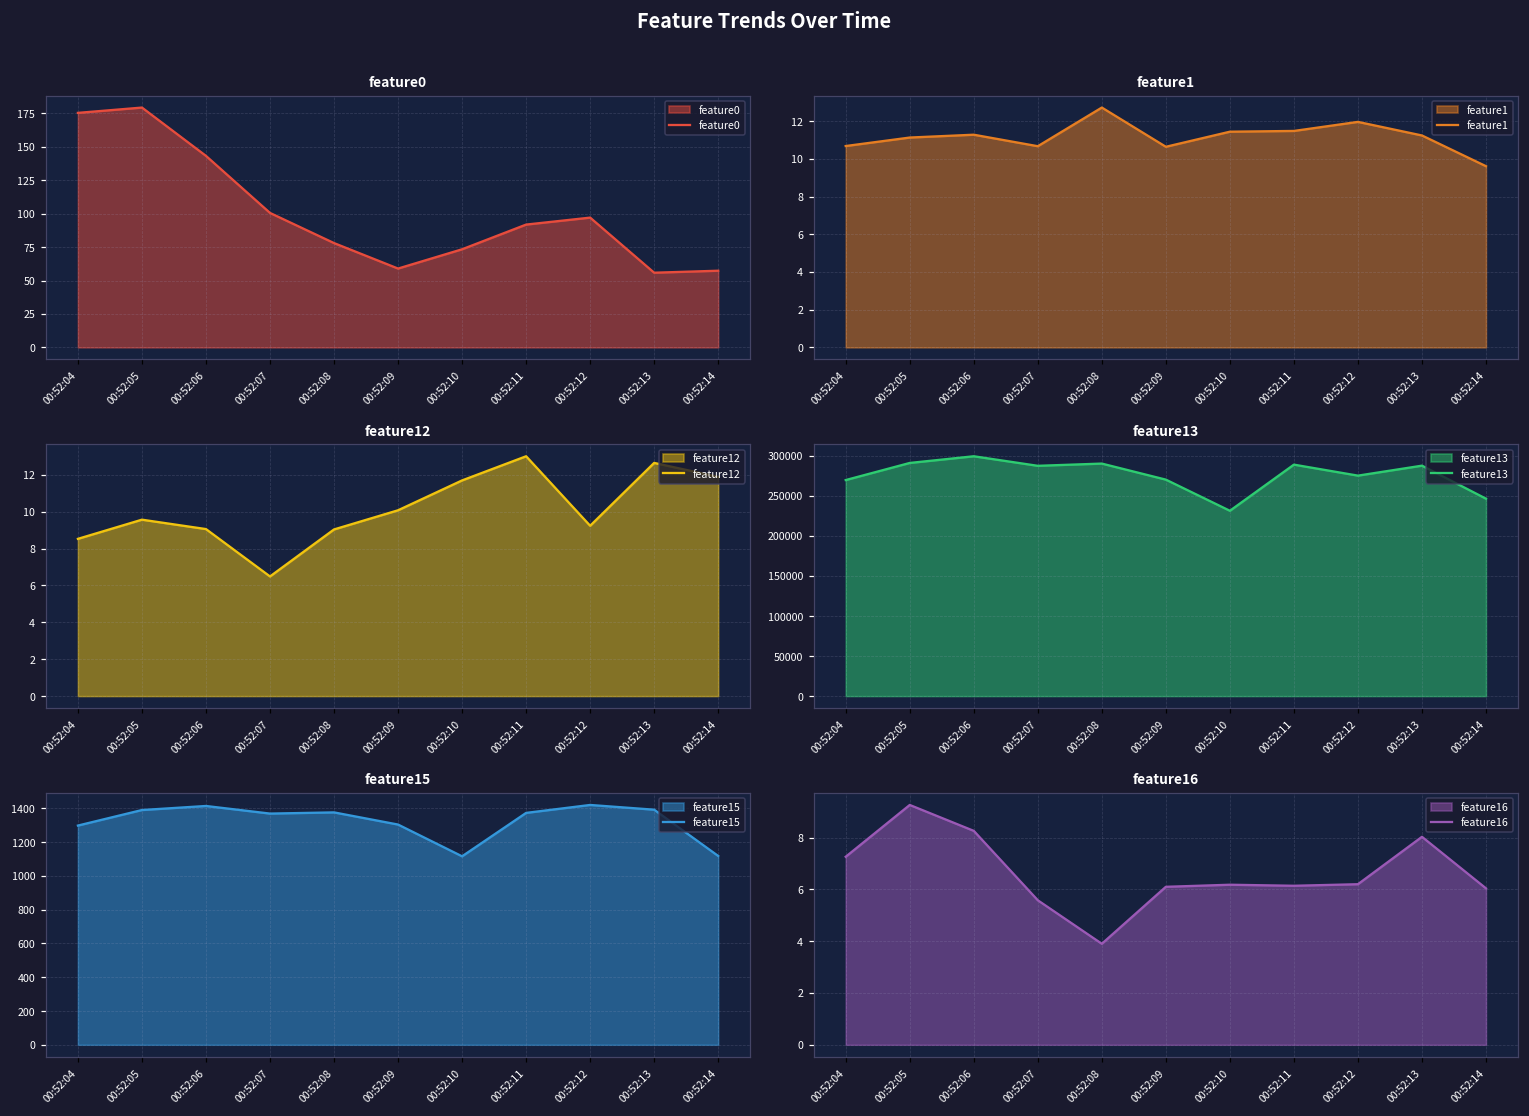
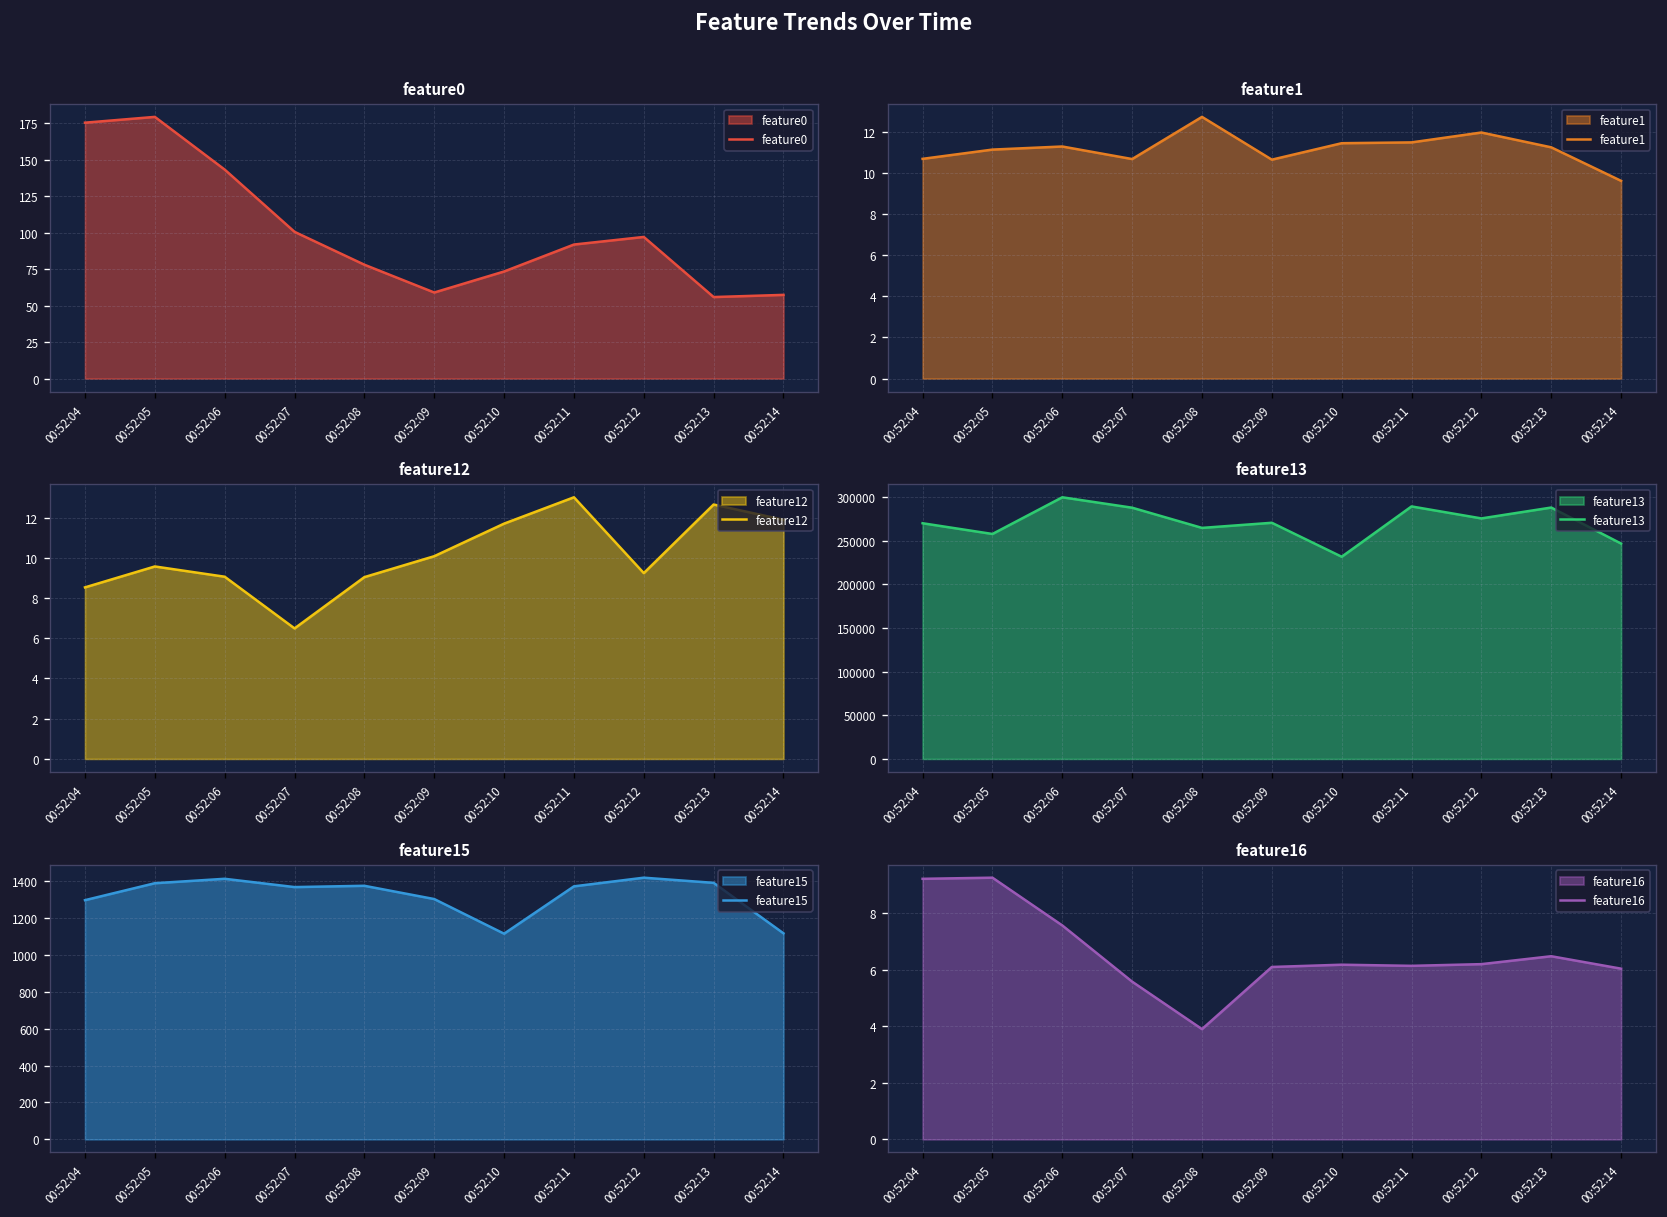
  {
    "feature0": {
      "00:52:04": 175,
      "00:52:05": 179,
      "00:52:06": 143,
      "00:52:07": 101,
      "00:52:08": 78,
      "00:52:09": 59,
      "00:52:10": 73,
      "00:52:11": 92,
      "00:52:12": 97,
      "00:52:13": 56,
      "00:52:14": 57
    },
    "feature1": {
      "00:52:04": 10.7,
      "00:52:05": 11.1,
      "00:52:06": 11.3,
      "00:52:07": 10.7,
      "00:52:08": 12.7,
      "00:52:09": 10.6,
      "00:52:10": 11.4,
      "00:52:11": 11.5,
      "00:52:12": 12.0,
      "00:52:13": 11.2,
      "00:52:14": 9.6
    },
    "feature12": {
      "00:52:04": 8.5,
      "00:52:05": 9.6,
      "00:52:06": 9.1,
      "00:52:07": 6.5,
      "00:52:08": 9.0,
      "00:52:09": 10.1,
      "00:52:10": 11.7,
      "00:52:11": 13.0,
      "00:52:12": 9.2,
      "00:52:13": 12.7
    },
    "feature13": {
      "00:52:04": 270000,
-     "00:52:05": 290000,
+     "00:52:05": 260000,
      "00:52:06": 300000,
      "00:52:07": 290000,
-     "00:52:08": 290000,
+     "00:52:08": 260000,
      "00:52:09": 270000,
      "00:52:10": 230000,
      "00:52:11": 290000,
      "00:52:12": 280000,
      "00:52:13": 290000,
      "00:52:14": 250000
    },
    "feature15": {
      "00:52:04": 1300,
      "00:52:05": 1390,
      "00:52:06": 1410,
      "00:52:07": 1370,
      "00:52:08": 1380,
      "00:52:09": 1300,
      "00:52:10": 1120,
      "00:52:11": 1370,
      "00:52:12": 1420,
      "00:52:13": 1390,
      "00:52:14": 1120
    },
    "feature16": {
-     "00:52:04": 7.3,
+     "00:52:04": 9.2,
      "00:52:05": 9.3,
-     "00:52:06": 8.3,
+     "00:52:06": 7.6,
      "00:52:07": 5.6,
      "00:52:08": 3.9,
      "00:52:09": 6.1,
      "00:52:10": 6.2,
      "00:52:11": 6.1,
      "00:52:12": 6.2,
-     "00:52:13": 8.0,
+     "00:52:13": 6.5,
      "00:52:14": 6.0
    }
  }
